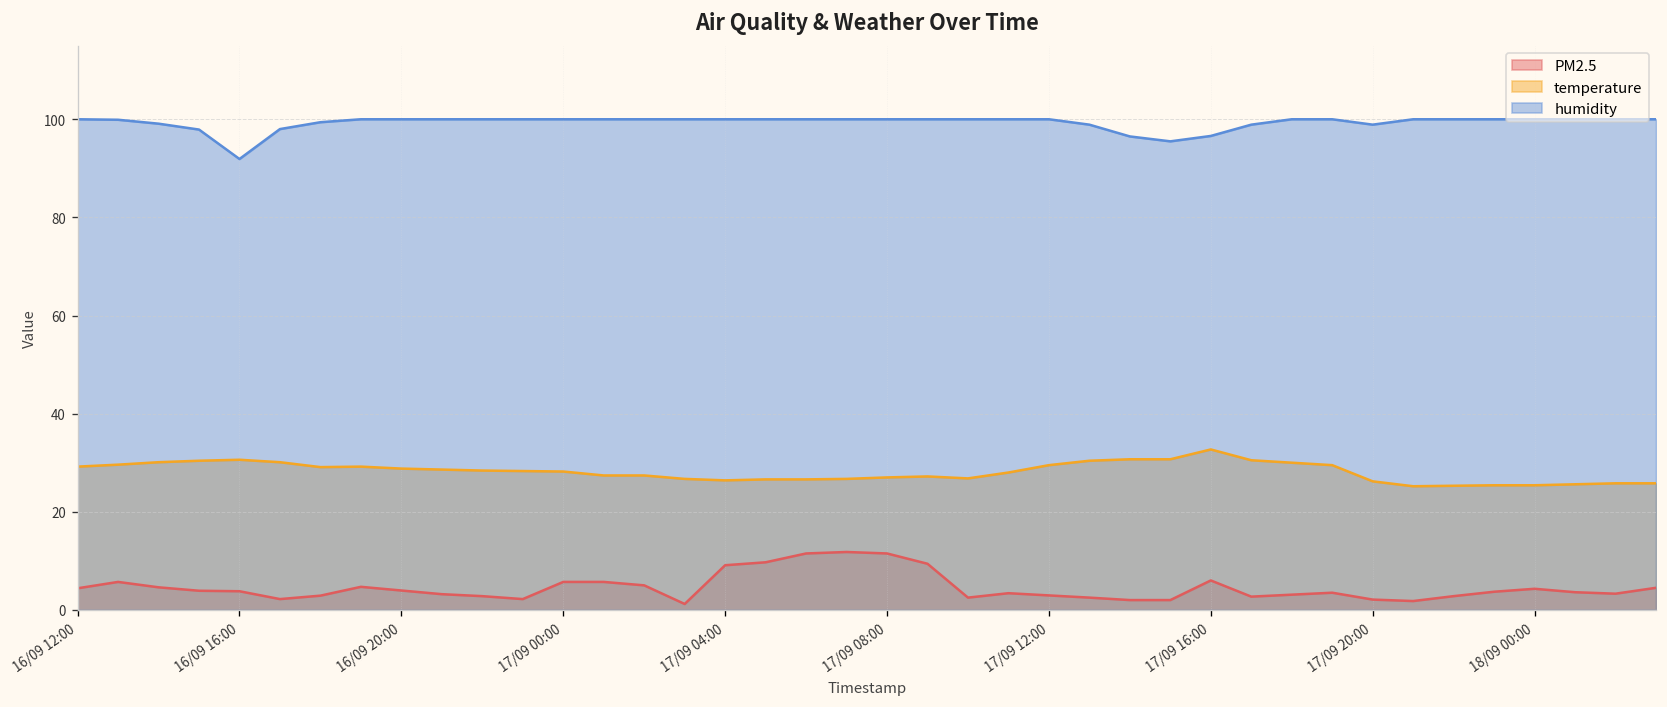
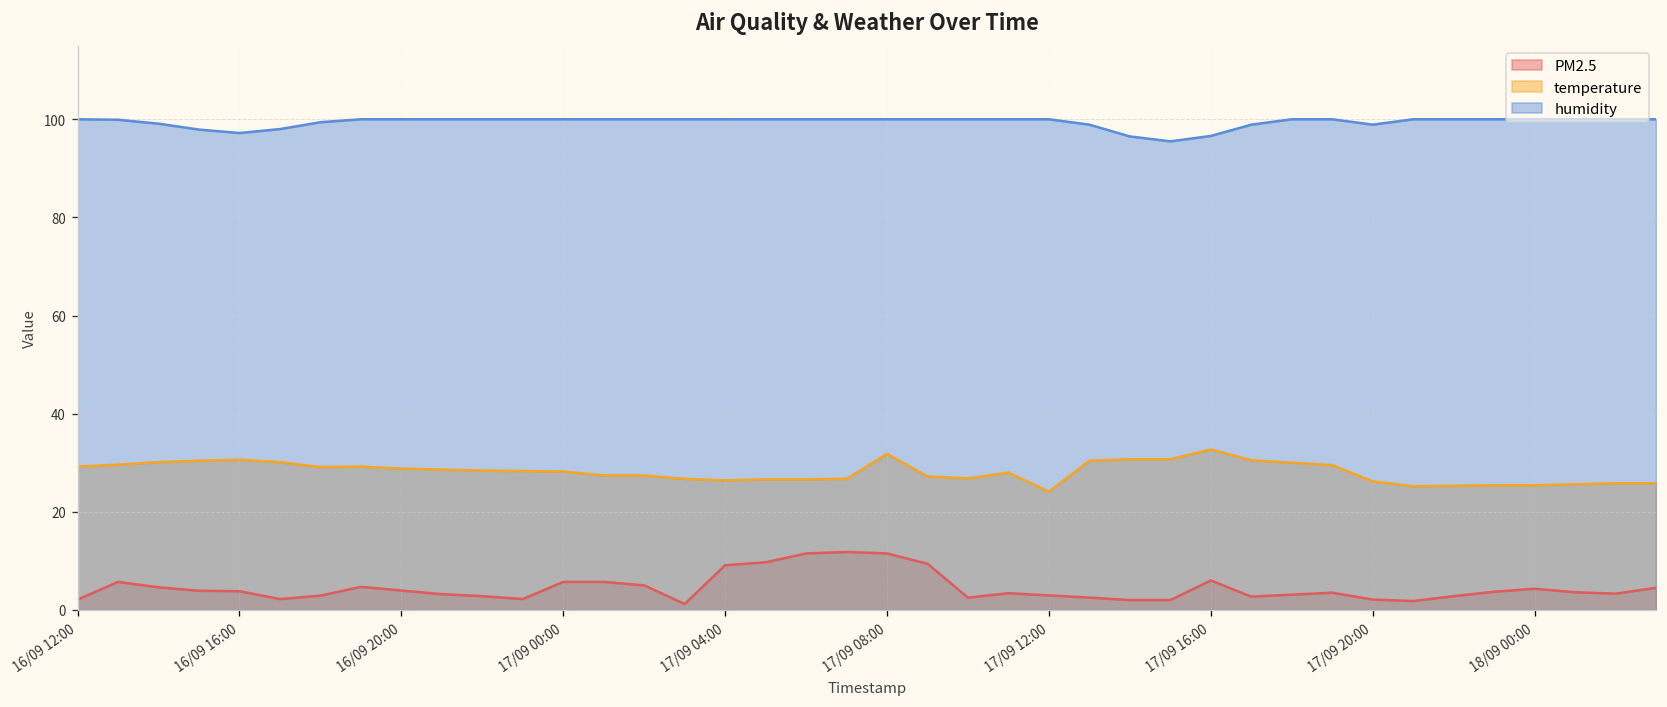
  {
    "PM2.5": {
-     "16/09 12:00": 4,
+     "16/09 12:00": 2,
      "16/09 16:00": 4,
      "16/09 20:00": 4,
      "17/09 00:00": 6,
      "17/09 04:00": 9,
      "17/09 08:00": 12,
      "17/09 12:00": 3,
      "17/09 16:00": 6,
      "17/09 20:00": 2,
      "18/09 00:00": 4
    },
    "temperature": {
      "16/09 12:00": 29,
      "16/09 16:00": 31,
      "16/09 20:00": 29,
      "17/09 00:00": 28,
      "17/09 04:00": 26,
-     "17/09 08:00": 27,
-     "17/09 12:00": 30,
+     "17/09 08:00": 32,
+     "17/09 12:00": 24,
      "17/09 16:00": 33,
      "17/09 20:00": 26,
      "18/09 00:00": 25
    },
    "humidity": {
      "16/09 12:00": 100,
-     "16/09 16:00": 92,
+     "16/09 16:00": 97,
      "16/09 20:00": 100,
      "17/09 00:00": 100,
      "17/09 04:00": 100,
      "17/09 08:00": 100,
      "17/09 12:00": 100,
      "17/09 16:00": 97,
      "17/09 20:00": 99
    }
  }
